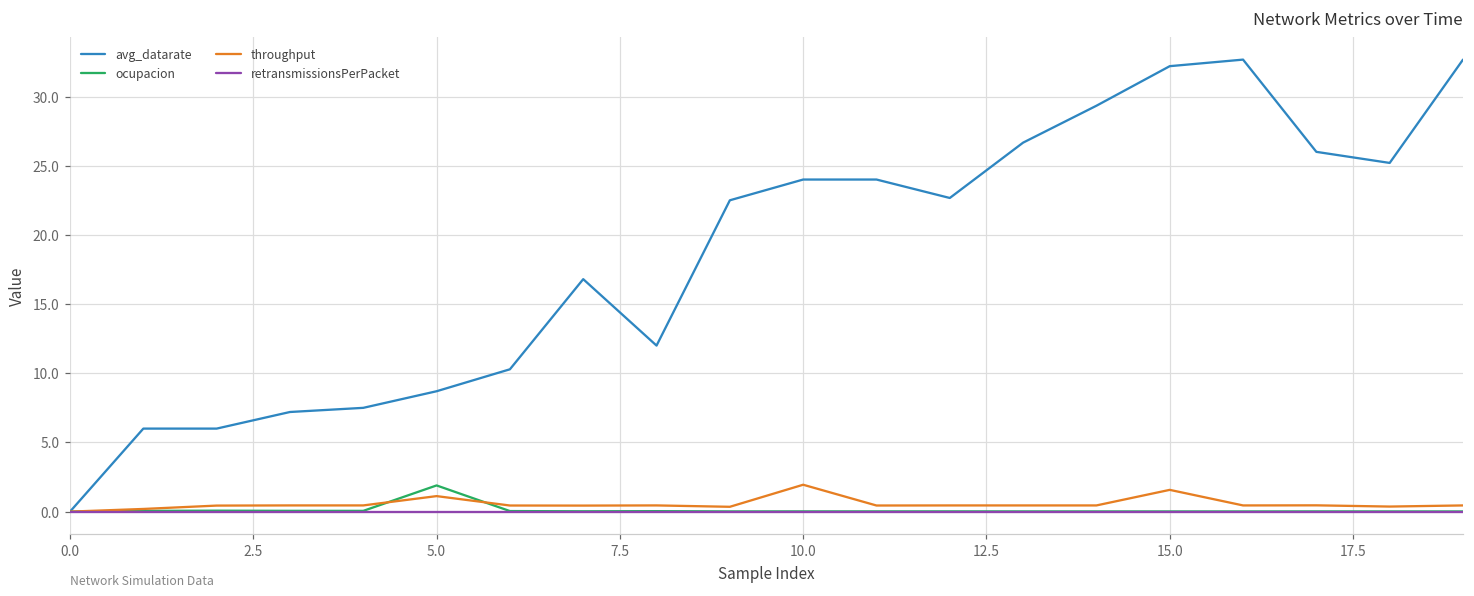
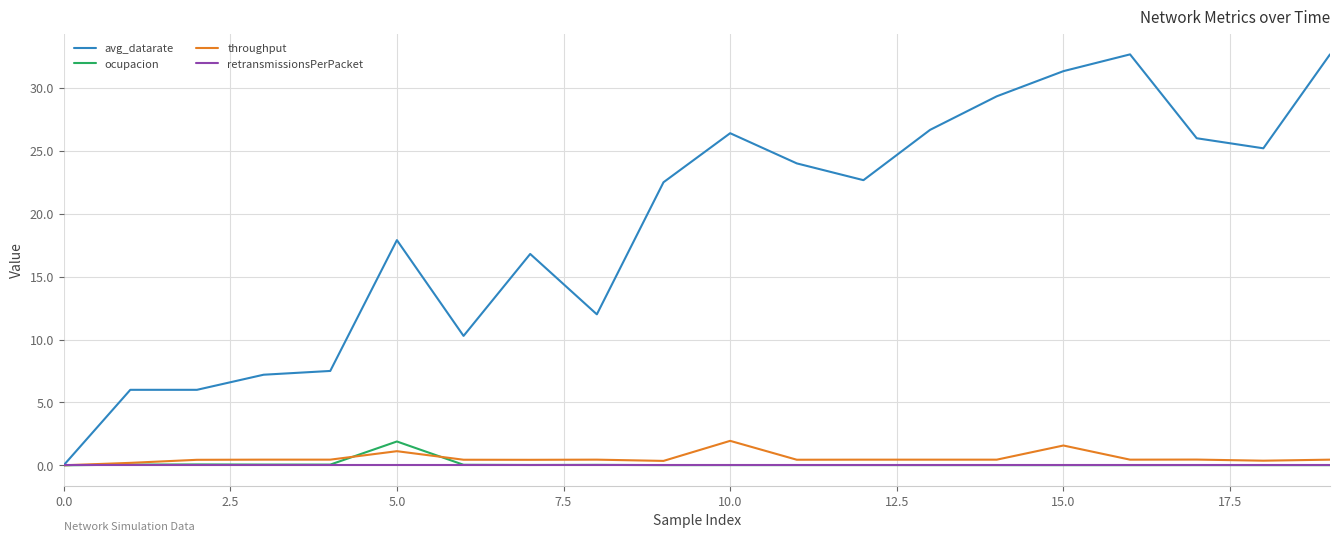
  {
    "avg_datarate": {
-     "5.0": 8.7,
-     "10.0": 24.0,
-     "15.0": 32.2
+     "5.0": 17.9,
+     "10.0": 26.4,
+     "15.0": 31.3
    },
    "ocupacion": {
      "5.0": 1.9
    },
    "throughput": {
      "5.0": 1.1,
      "10.0": 1.9,
      "15.0": 1.6
    },
    "retransmissionsPerPacket": {
      "5.0": 0.0
    }
  }
